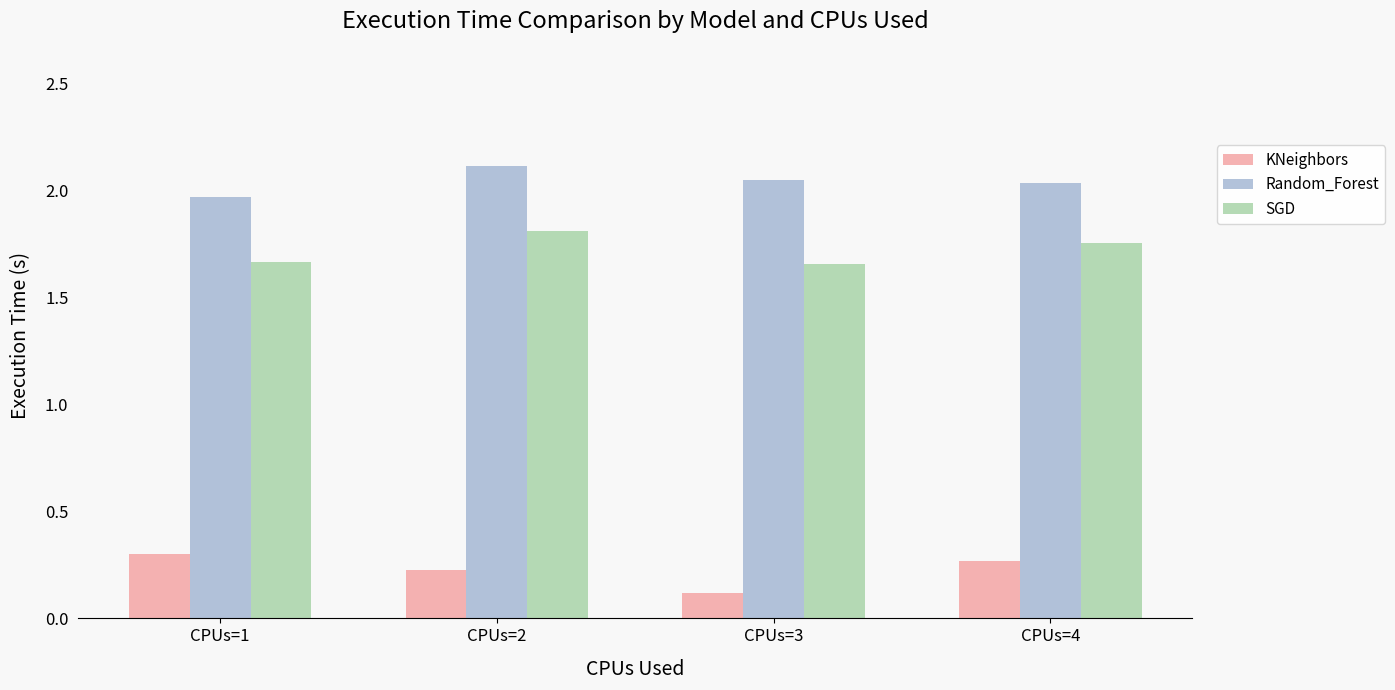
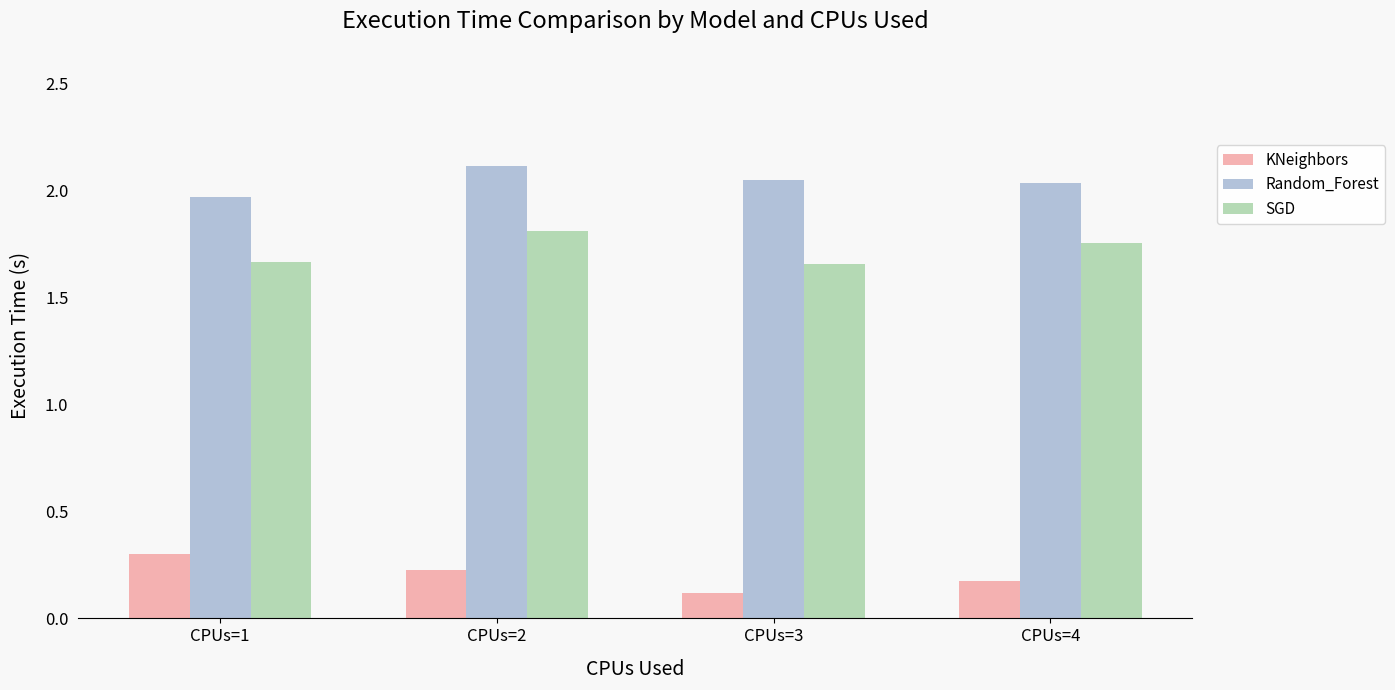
  {
    "KNeighbors": {
      "CPUs=1": 0.30,
      "CPUs=2": 0.23,
      "CPUs=3": 0.12,
-     "CPUs=4": 0.27
+     "CPUs=4": 0.17
    }
  }
